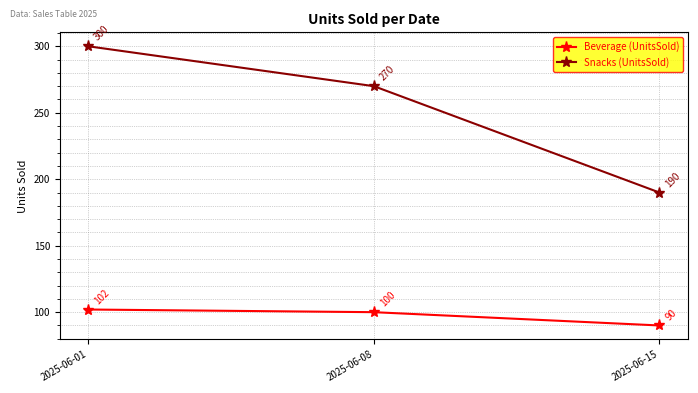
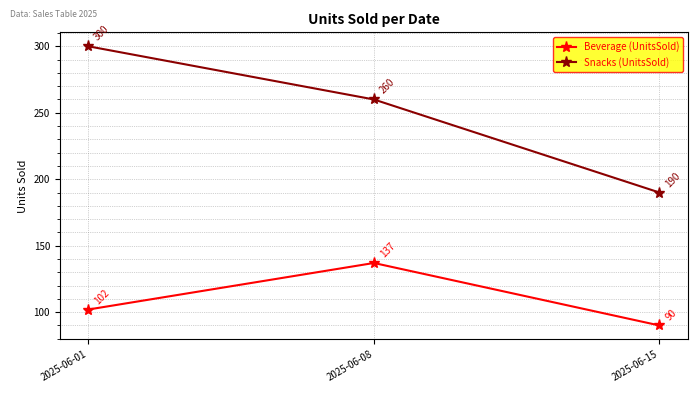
  {
    "Beverage (UnitsSold)": {
      "2025-06-01": 102,
-     "2025-06-08": 100,
+     "2025-06-08": 137,
      "2025-06-15": 90
    },
    "Snacks (UnitsSold)": {
      "2025-06-01": 300,
-     "2025-06-08": 270,
+     "2025-06-08": 260,
      "2025-06-15": 190
    }
  }
